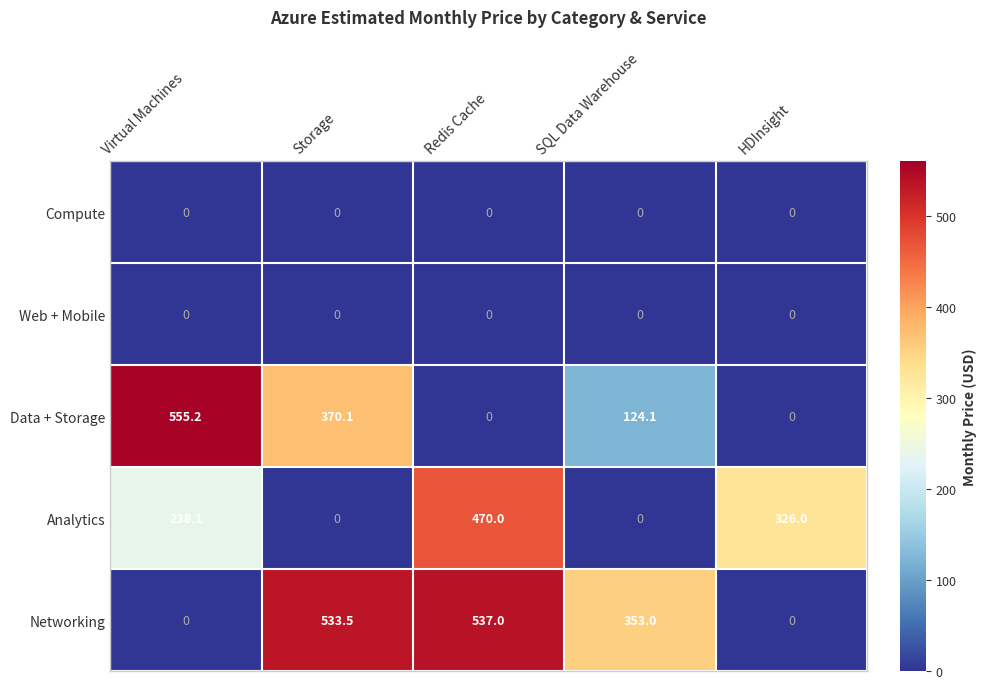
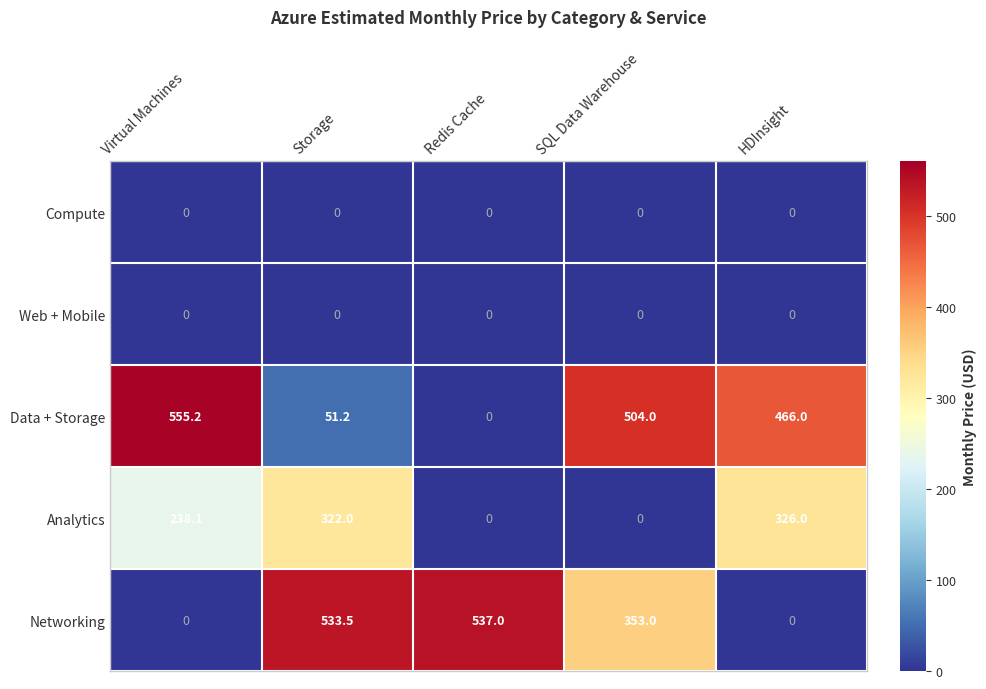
  {
    "Compute": {
      "Virtual Machines": 0,
      "Storage": 0,
      "Redis Cache": 0,
      "SQL Data Warehouse": 0,
      "HDInsight": 0
    },
    "Web + Mobile": {
      "Virtual Machines": 0,
      "Storage": 0,
      "Redis Cache": 0,
      "SQL Data Warehouse": 0,
      "HDInsight": 0
    },
    "Data + Storage": {
      "Virtual Machines": 555.2,
-     "Storage": 370.1,
+     "Storage": 51.2,
      "Redis Cache": 0,
-     "SQL Data Warehouse": 124.1,
-     "HDInsight": 0
+     "SQL Data Warehouse": 504.0,
+     "HDInsight": 466.0
    },
    "Analytics": {
-     "Storage": 0,
-     "Redis Cache": 470.0,
+     "Storage": 322.0,
+     "Redis Cache": 0,
      "SQL Data Warehouse": 0,
      "HDInsight": 326.0
    },
    "Networking": {
      "Virtual Machines": 0,
      "Storage": 533.5,
      "Redis Cache": 537.0,
      "SQL Data Warehouse": 353.0,
      "HDInsight": 0
    }
  }
